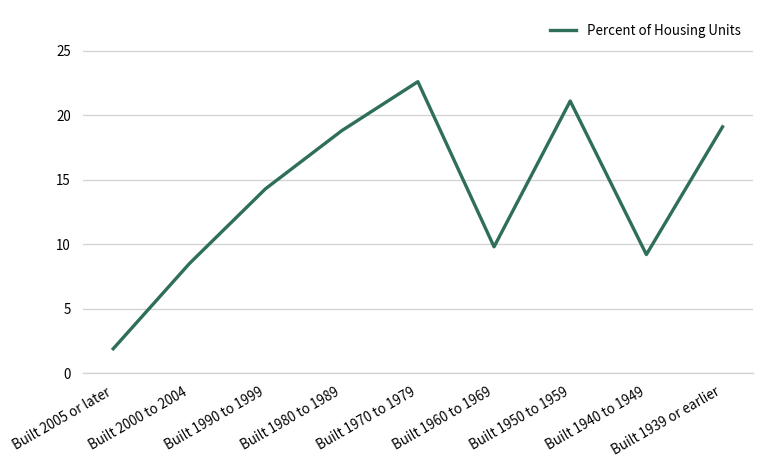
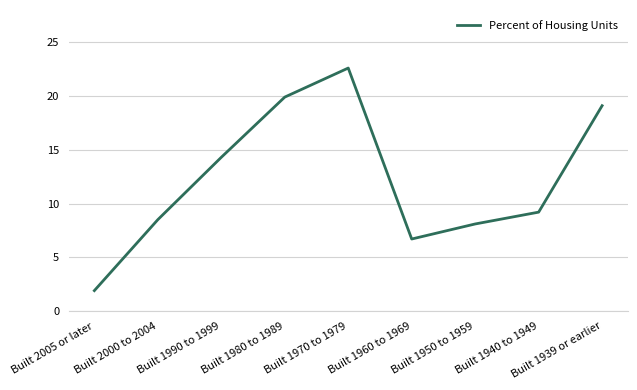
  {
    "Built 2005 or later": 1.9,
    "Built 2000 to 2004": 8.5,
    "Built 1990 to 1999": 14.3,
-   "Built 1980 to 1989": 18.8,
+   "Built 1980 to 1989": 19.9,
    "Built 1970 to 1979": 22.6,
-   "Built 1960 to 1969": 9.8,
-   "Built 1950 to 1959": 21.1,
+   "Built 1960 to 1969": 6.7,
+   "Built 1950 to 1959": 8.1,
    "Built 1940 to 1949": 9.2,
    "Built 1939 or earlier": 19.1
  }
